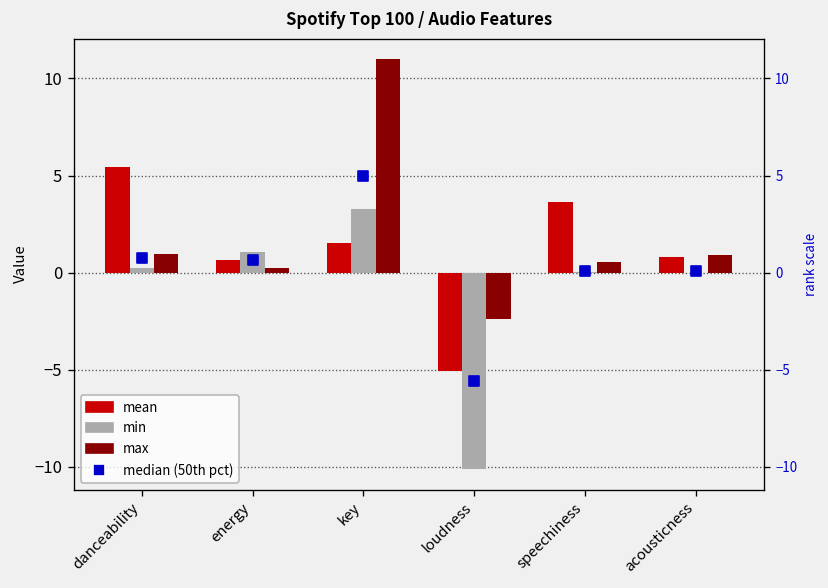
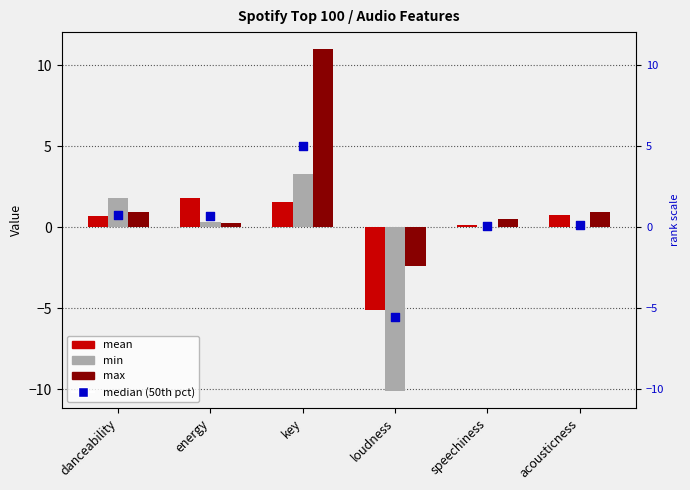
  {
    "mean": {
-     "danceability": 5.4,
-     "energy": 0.7,
+     "danceability": 0.7,
+     "energy": 1.8,
      "key": 1.6,
      "loudness": -5.1,
-     "speechiness": 3.6,
+     "speechiness": 0.1,
      "acousticness": 0.8
    },
    "min": {
-     "danceability": 0.3,
-     "energy": 1.1,
+     "danceability": 1.8,
+     "energy": 0.3,
      "key": 3.3,
      "loudness": -10.1
    },
    "max": {
      "danceability": 1.0,
      "energy": 0.3,
      "key": 11.0,
      "loudness": -2.4,
      "speechiness": 0.5,
      "acousticness": 0.9
    }
  }
